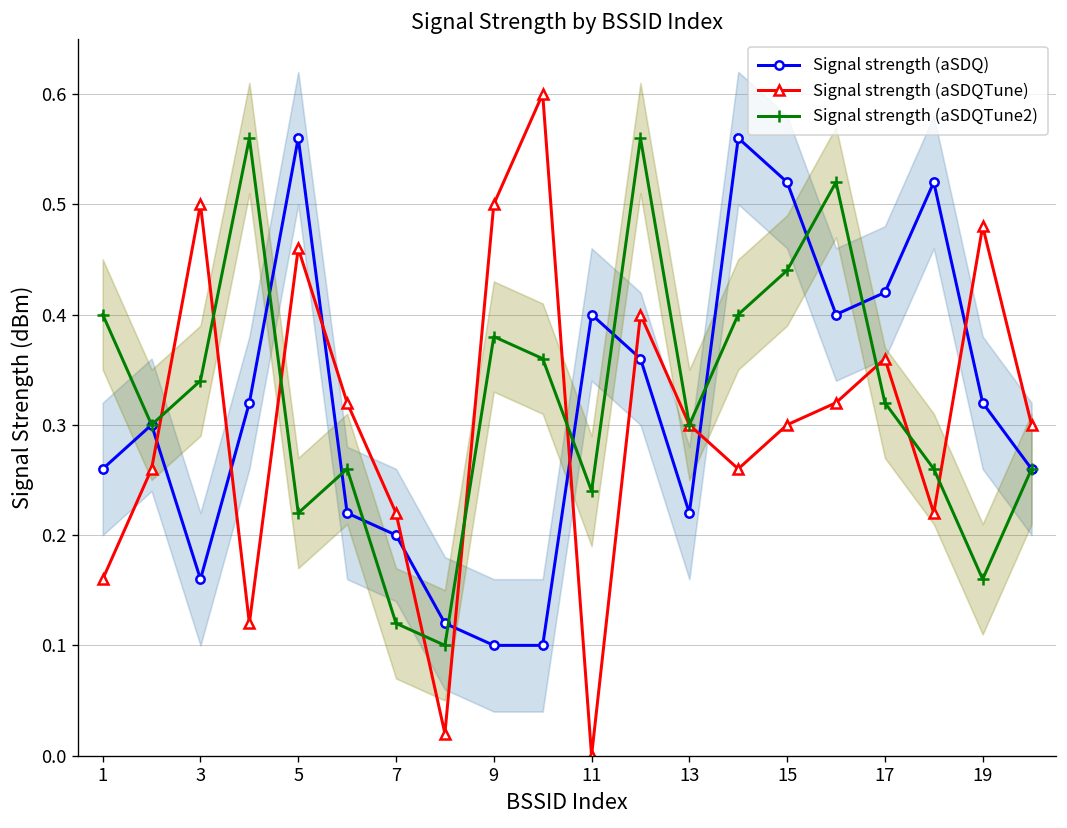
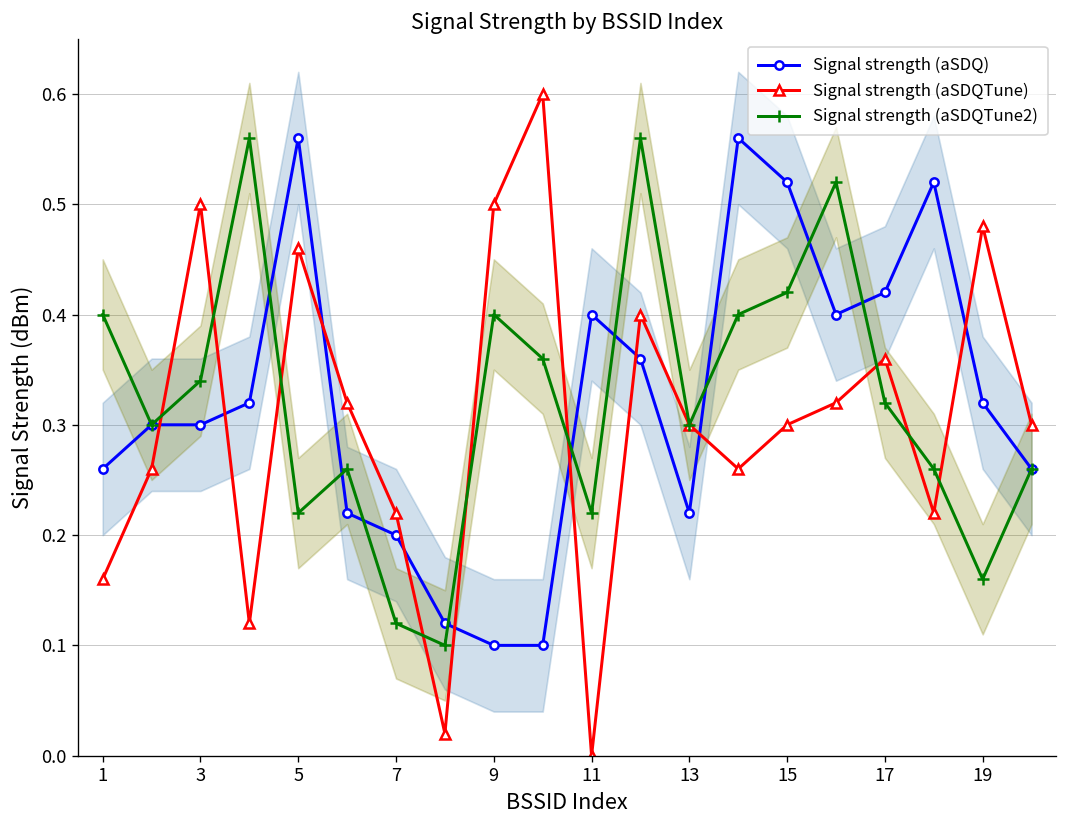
  {
    "Signal strength (aSDQ)": {
      "1": 0.26,
-     "3": 0.16,
+     "3": 0.30,
      "5": 0.56,
      "7": 0.20,
      "9": 0.10,
      "11": 0.40,
      "13": 0.22,
      "15": 0.52,
      "17": 0.42,
      "19": 0.32
    },
    "Signal strength (aSDQTune)": {
      "1": 0.16,
      "3": 0.50,
      "5": 0.46,
      "7": 0.22,
      "9": 0.50,
      "11": 0.00,
      "15": 0.30,
      "17": 0.36,
      "19": 0.48
    },
    "Signal strength (aSDQTune2)": {
      "1": 0.40,
      "3": 0.34,
      "5": 0.22,
      "7": 0.12,
-     "9": 0.38,
-     "11": 0.24,
-     "15": 0.44,
+     "9": 0.40,
+     "11": 0.22,
+     "15": 0.42,
      "17": 0.32,
      "19": 0.16
    }
  }
